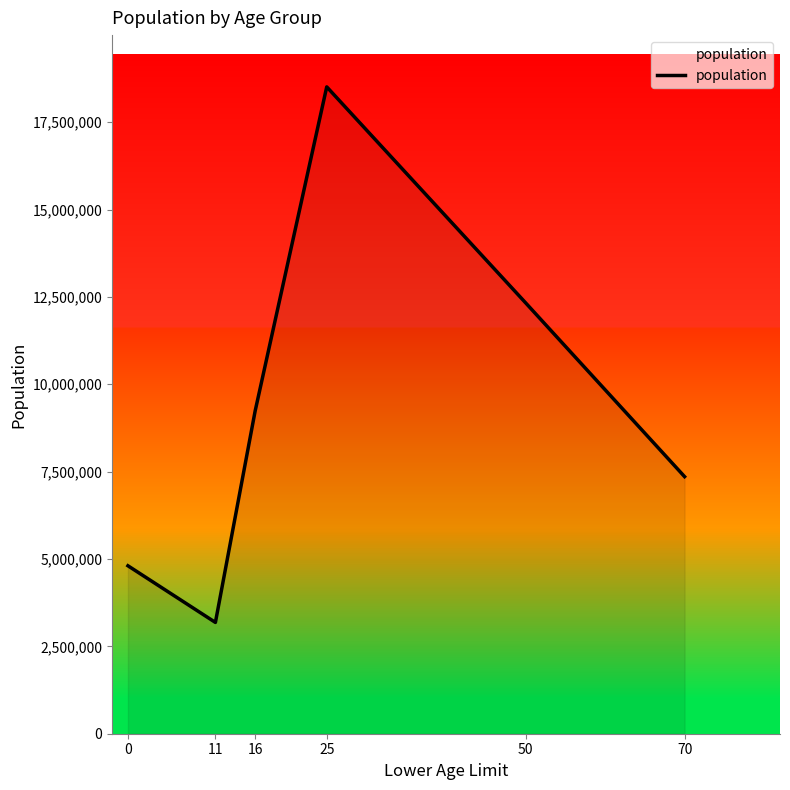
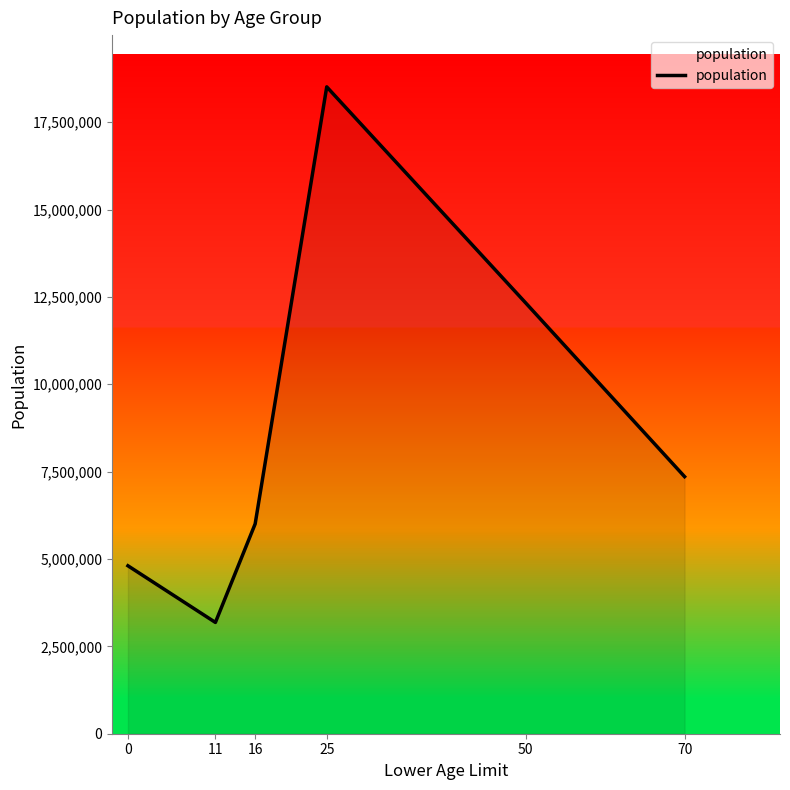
  {
    "0": "4,800,000",
    "11": "3,200,000",
-   "16": "9,200,000",
+   "16": "6,000,000",
    "25": "18,500,000",
    "50": "12,300,000",
    "70": "7,400,000"
  }
